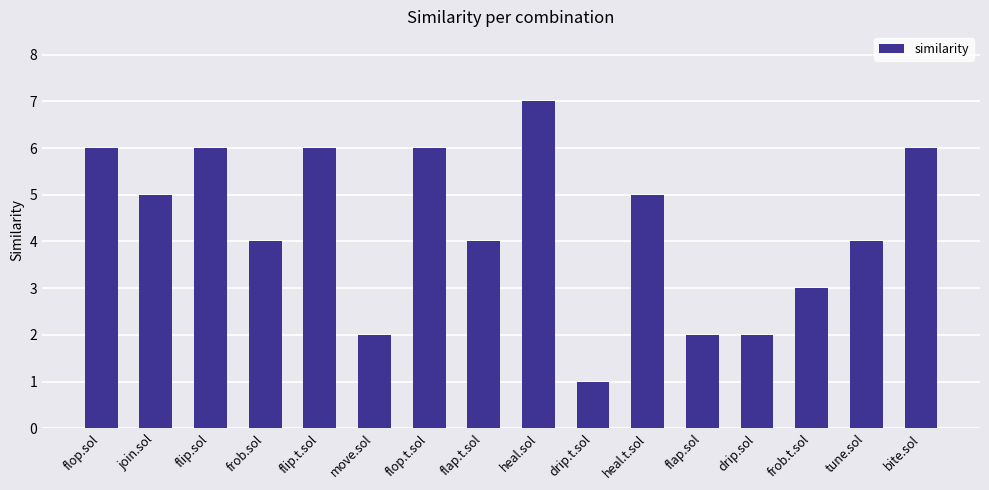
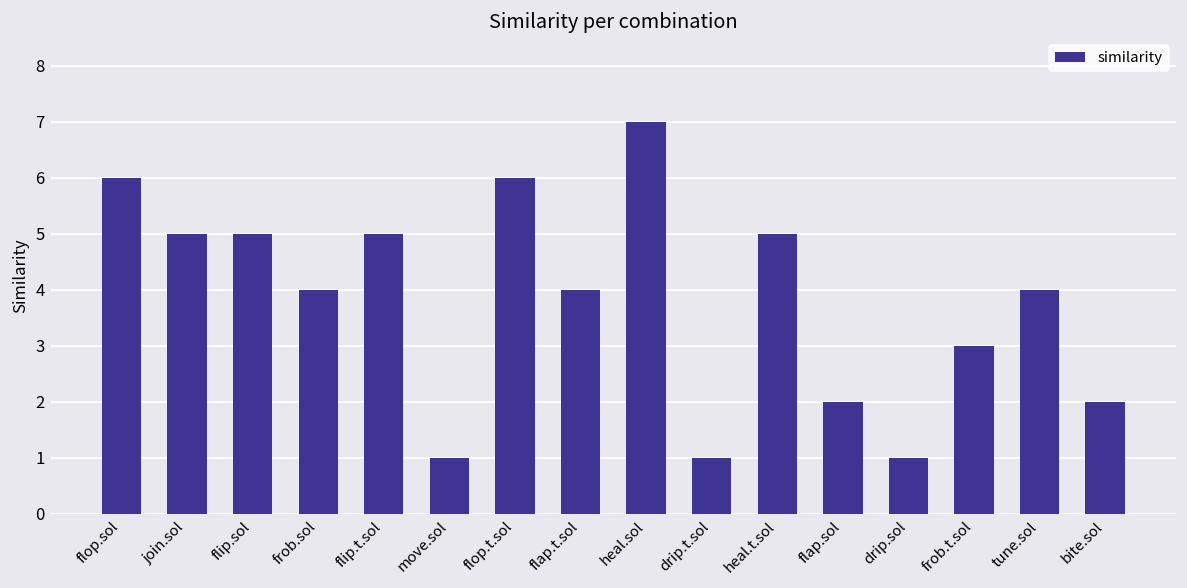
  {
    "flop.sol": 6,
    "join.sol": 5,
-   "flip.sol": 6,
+   "flip.sol": 5,
    "frob.sol": 4,
-   "flip.t.sol": 6,
-   "move.sol": 2,
+   "flip.t.sol": 5,
+   "move.sol": 1,
    "flop.t.sol": 6,
    "flap.t.sol": 4,
    "heal.sol": 7,
    "drip.t.sol": 1,
    "heal.t.sol": 5,
    "flap.sol": 2,
-   "drip.sol": 2,
+   "drip.sol": 1,
    "frob.t.sol": 3,
    "tune.sol": 4,
-   "bite.sol": 6
+   "bite.sol": 2
  }
